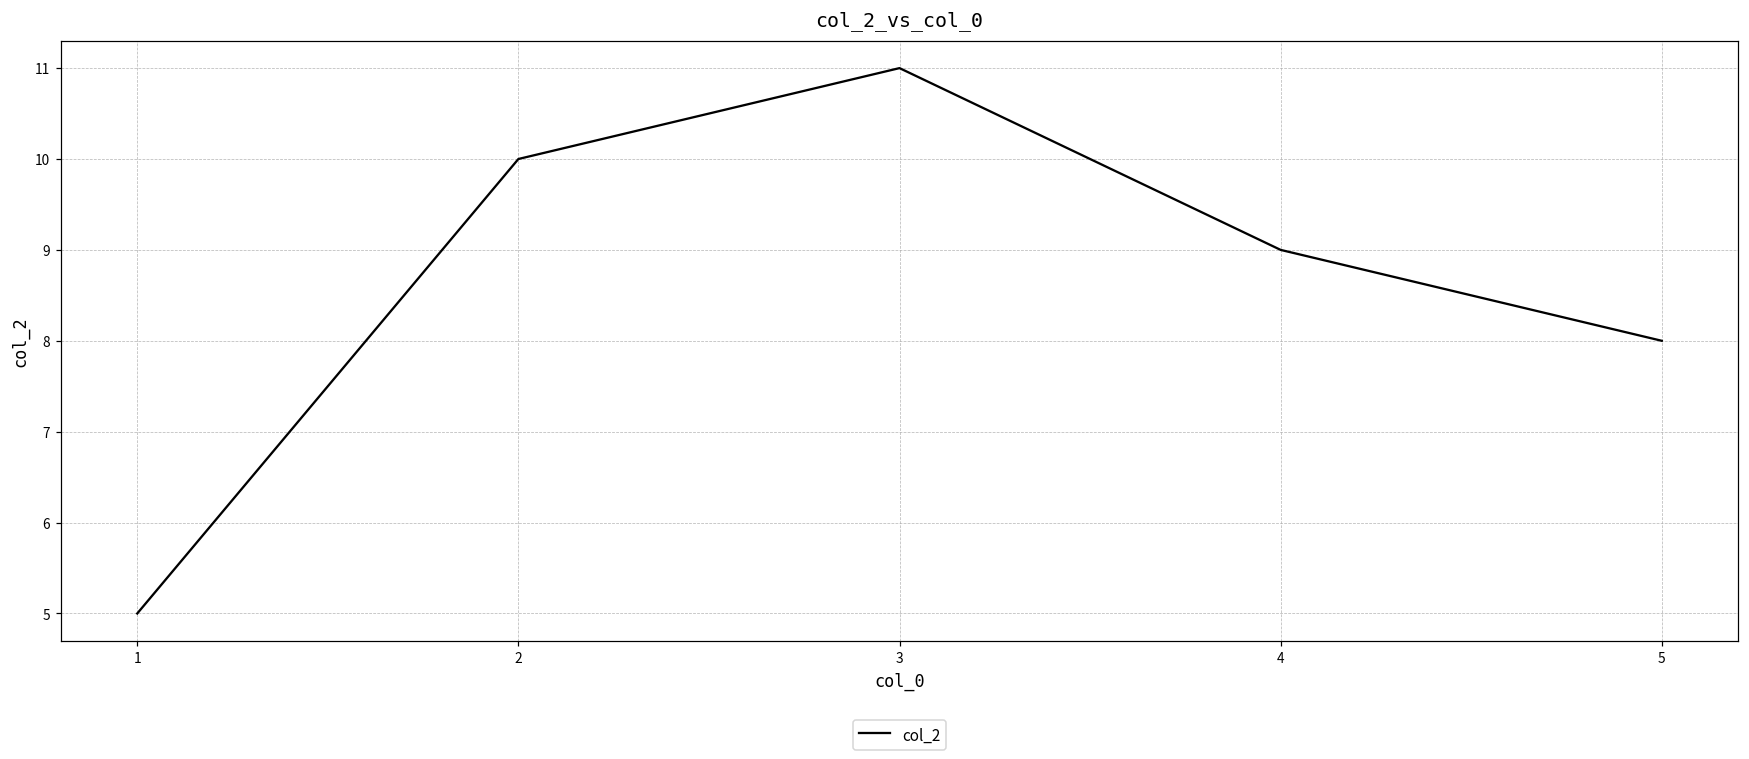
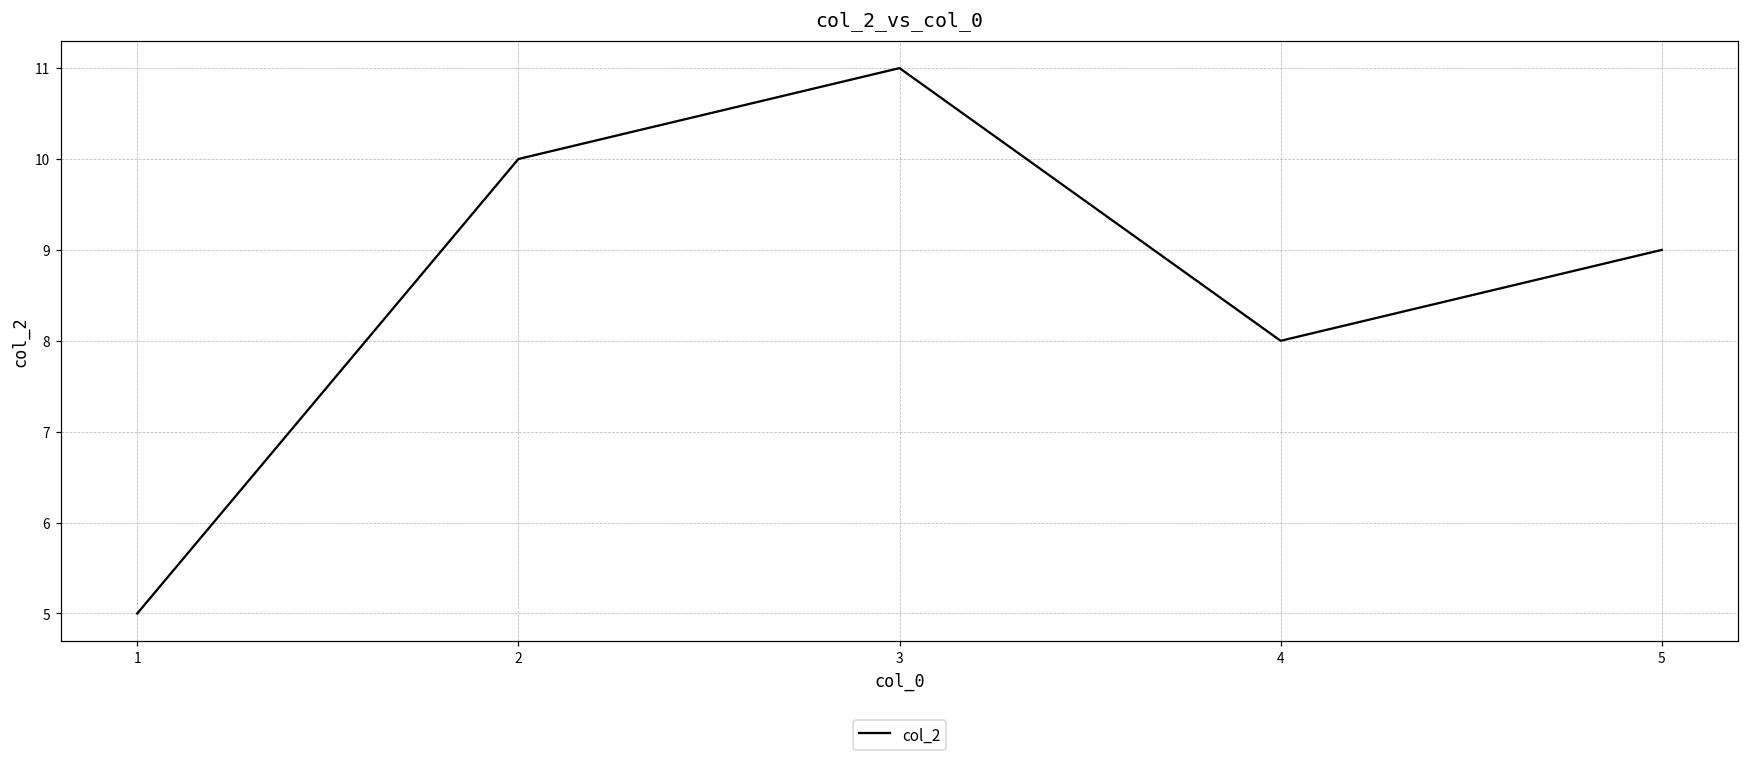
  {
    "1": 5,
    "2": 10,
    "3": 11,
-   "4": 9,
-   "5": 8
+   "4": 8,
+   "5": 9
  }
